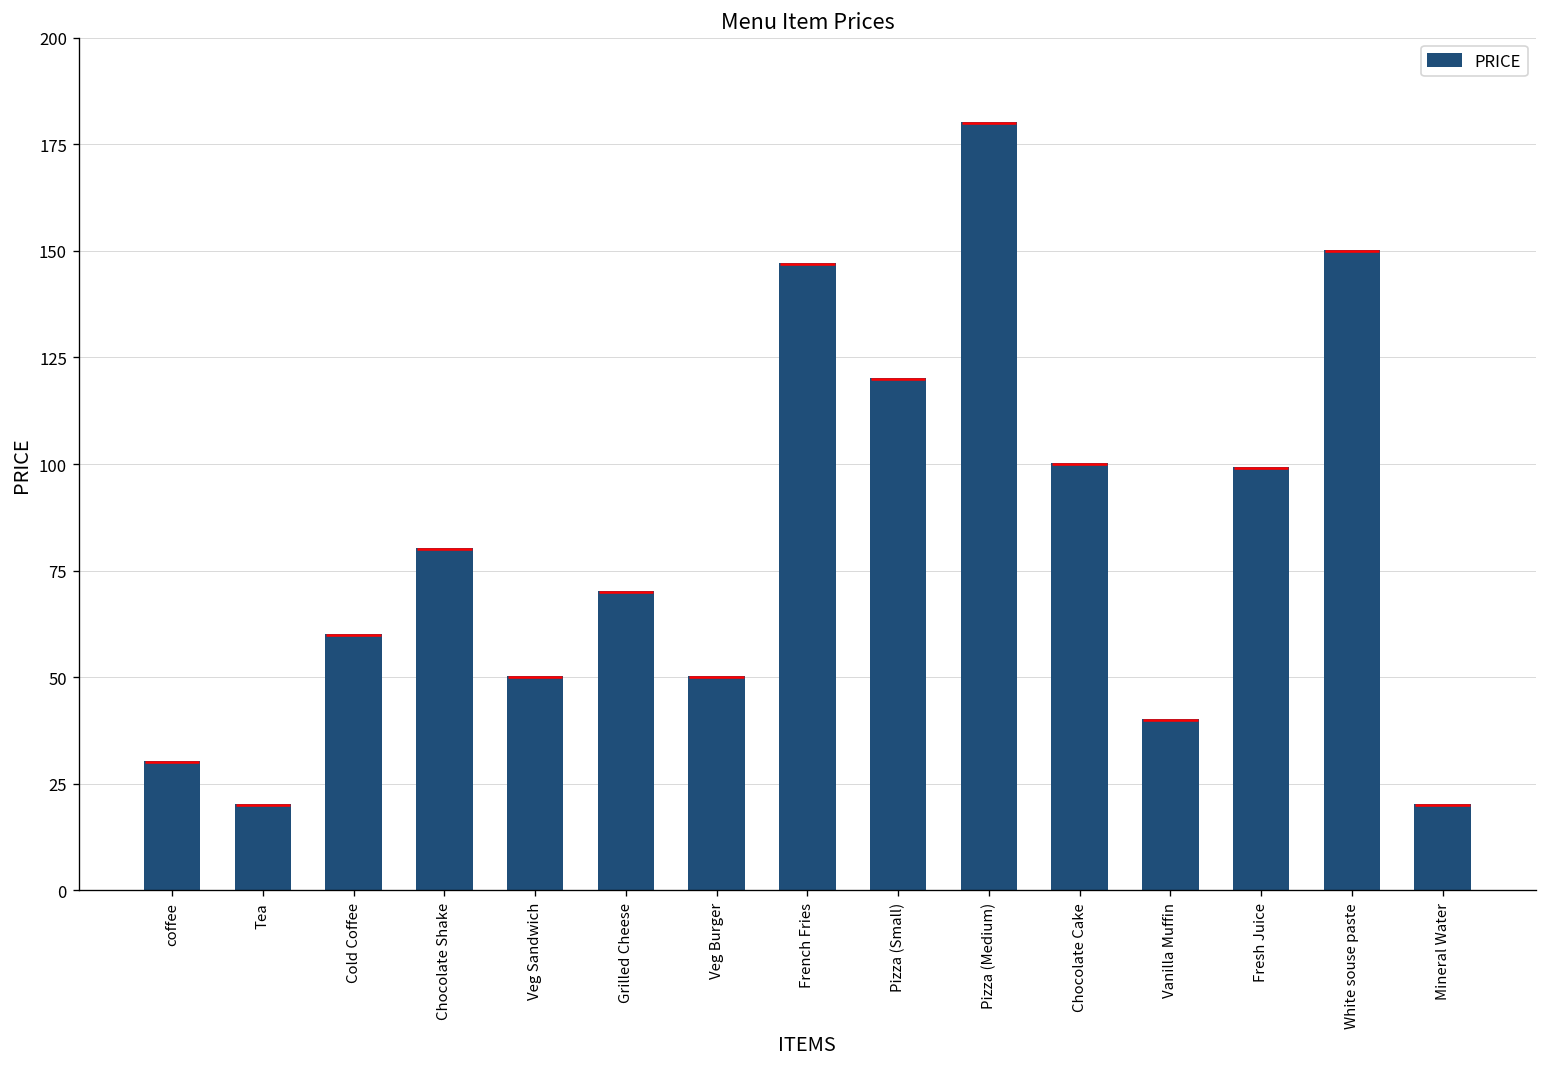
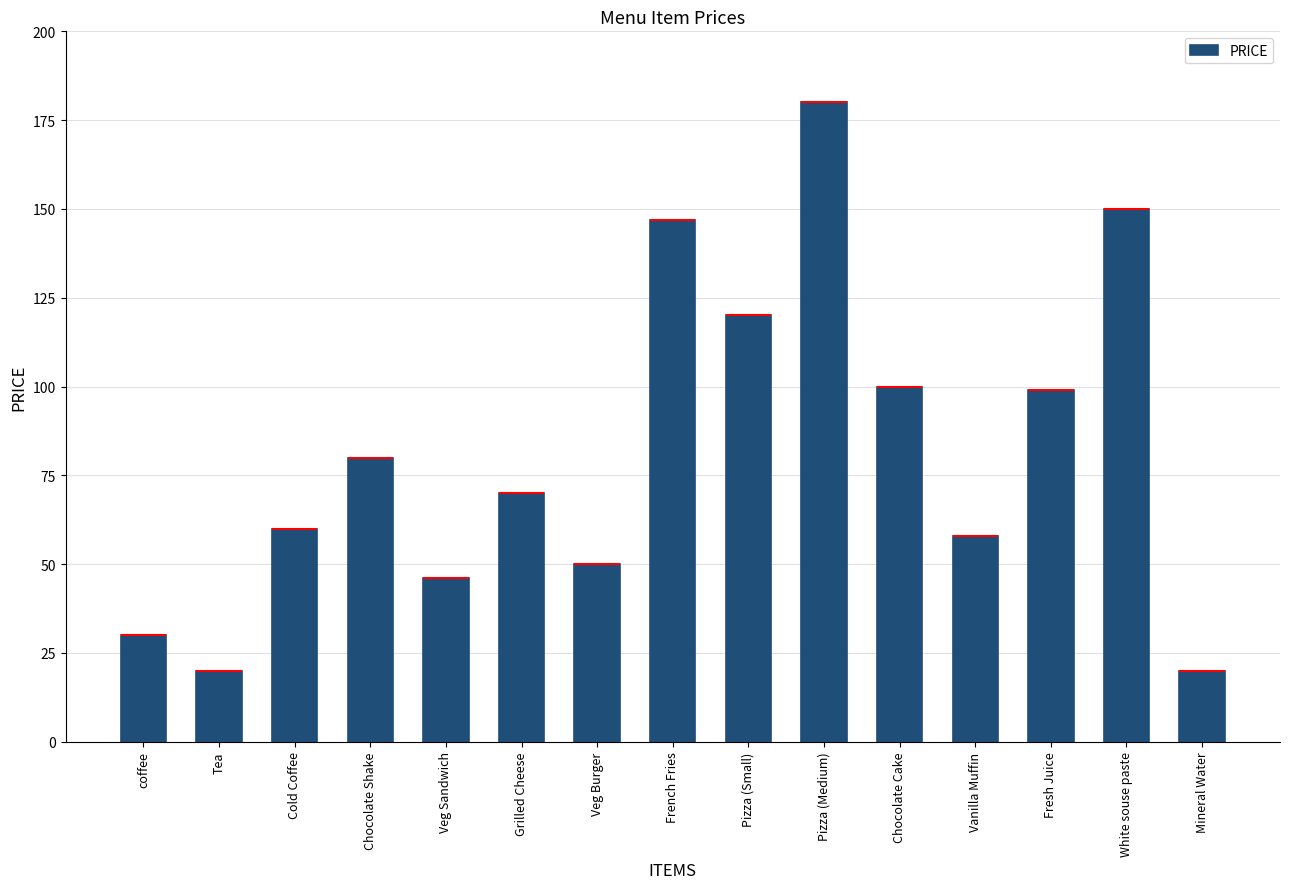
  {
    "coffee": 30,
    "Tea": 20,
    "Cold Coffee": 60,
    "Chocolate Shake": 80,
-   "Veg Sandwich": 50,
+   "Veg Sandwich": 46,
    "Grilled Cheese": 70,
    "Veg Burger": 50,
    "French Fries": 147,
    "Pizza (Small)": 120,
    "Pizza (Medium)": 180,
    "Chocolate Cake": 100,
-   "Vanilla Muffin": 40,
+   "Vanilla Muffin": 58,
    "Fresh Juice": 99,
    "White souse paste": 150,
    "Mineral Water": 20
  }
